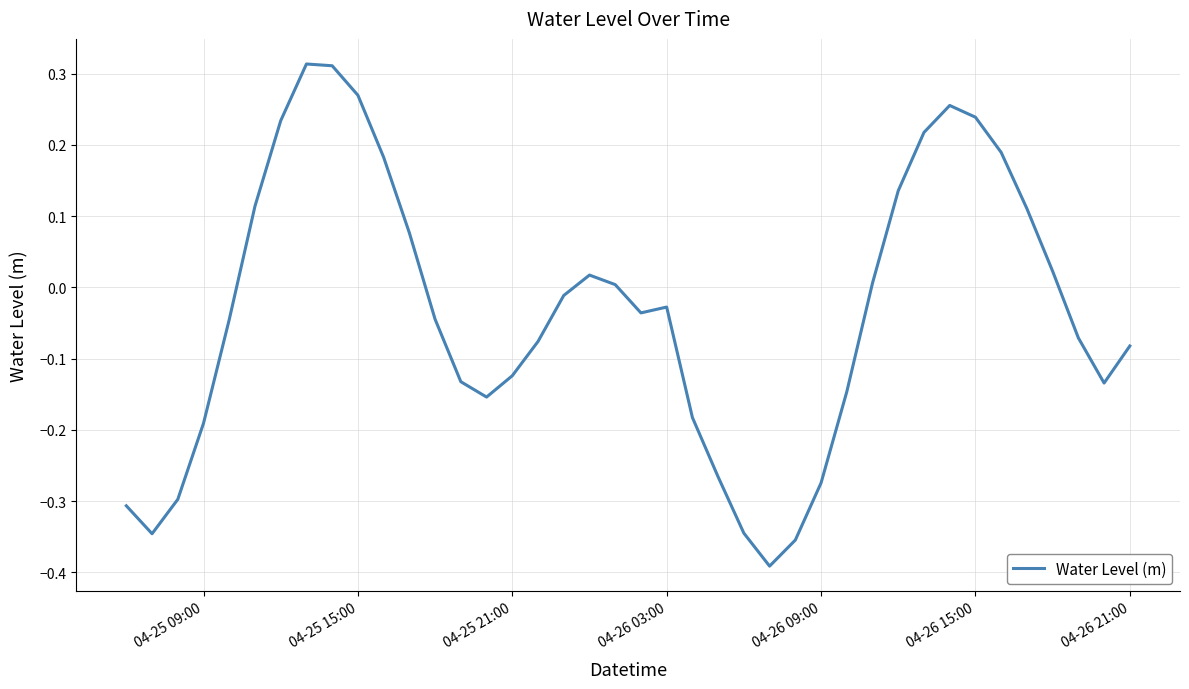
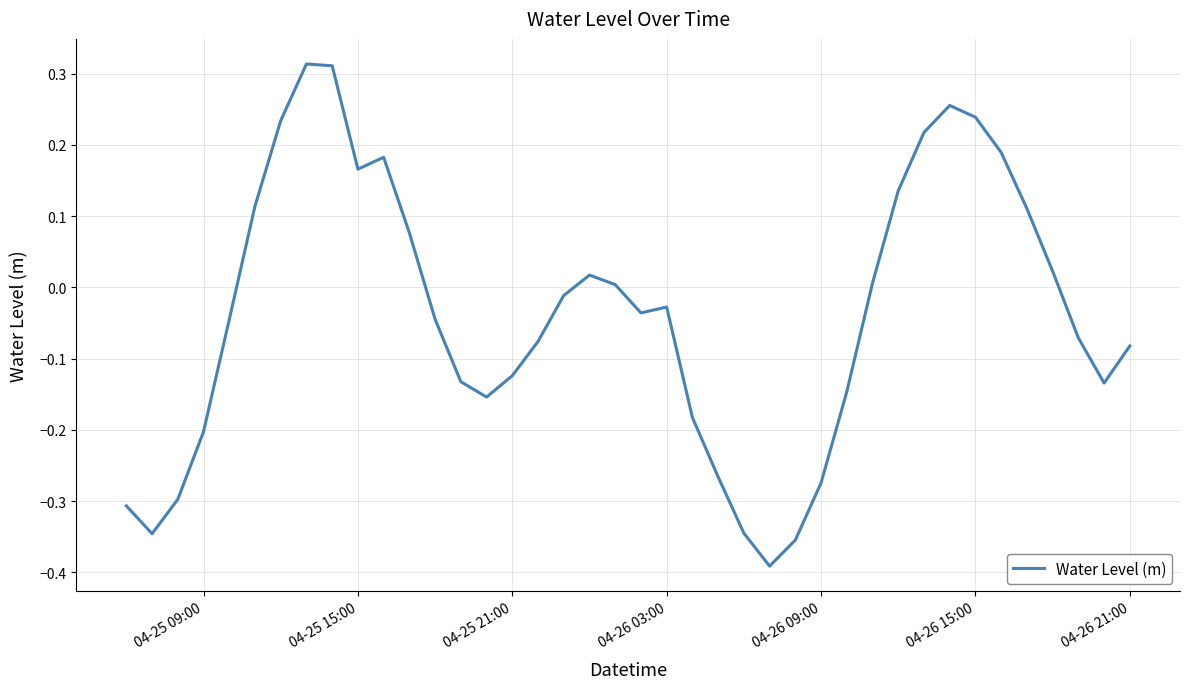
  {
-   "04-25 09:00": -0.19,
-   "04-25 15:00": 0.27,
+   "04-25 09:00": -0.20,
+   "04-25 15:00": 0.17,
    "04-25 21:00": -0.12,
    "04-26 03:00": -0.03,
    "04-26 09:00": -0.27,
    "04-26 15:00": 0.24,
    "04-26 21:00": -0.08
  }
